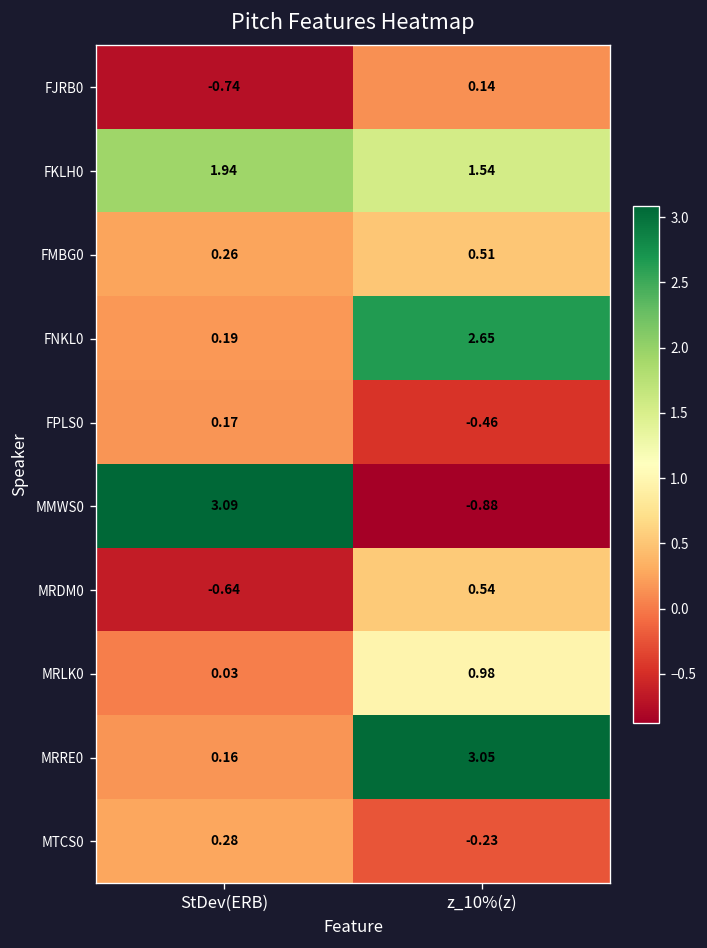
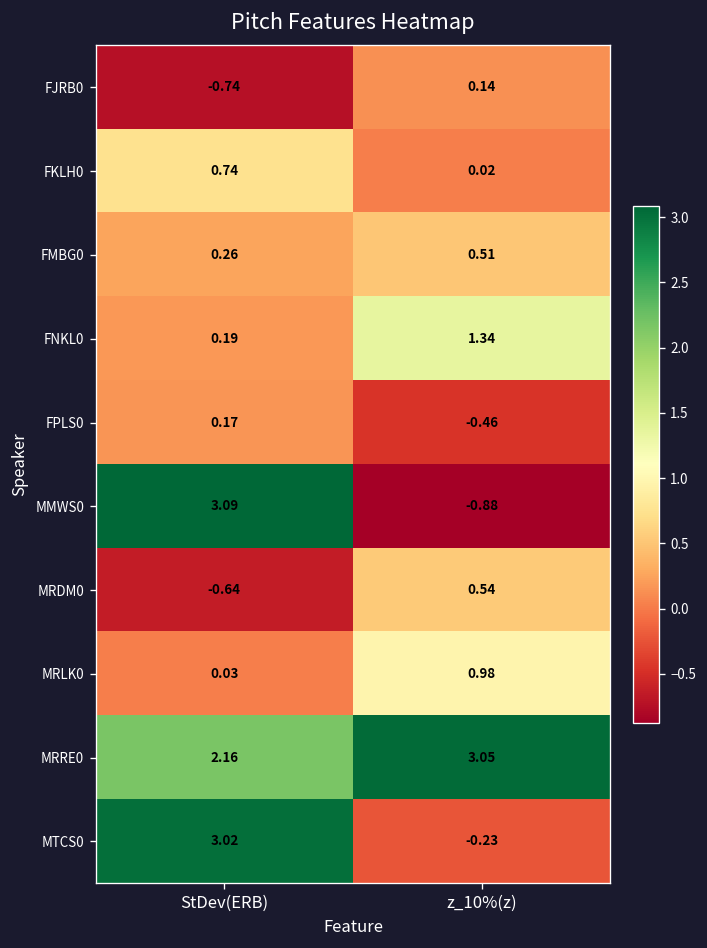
  {
    "FJRB0": {
      "StDev(ERB)": -0.74,
      "z_10%(z)": 0.14
    },
    "FKLH0": {
-     "StDev(ERB)": 1.94,
-     "z_10%(z)": 1.54
+     "StDev(ERB)": 0.74,
+     "z_10%(z)": 0.02
    },
    "FMBG0": {
      "StDev(ERB)": 0.26,
      "z_10%(z)": 0.51
    },
    "FNKL0": {
      "StDev(ERB)": 0.19,
-     "z_10%(z)": 2.65
+     "z_10%(z)": 1.34
    },
    "FPLS0": {
      "StDev(ERB)": 0.17,
      "z_10%(z)": -0.46
    },
    "MMWS0": {
      "StDev(ERB)": 3.09,
      "z_10%(z)": -0.88
    },
    "MRDM0": {
      "StDev(ERB)": -0.64,
      "z_10%(z)": 0.54
    },
    "MRLK0": {
      "StDev(ERB)": 0.03,
      "z_10%(z)": 0.98
    },
    "MRRE0": {
-     "StDev(ERB)": 0.16,
+     "StDev(ERB)": 2.16,
      "z_10%(z)": 3.05
    },
    "MTCS0": {
-     "StDev(ERB)": 0.28,
+     "StDev(ERB)": 3.02,
      "z_10%(z)": -0.23
    }
  }
